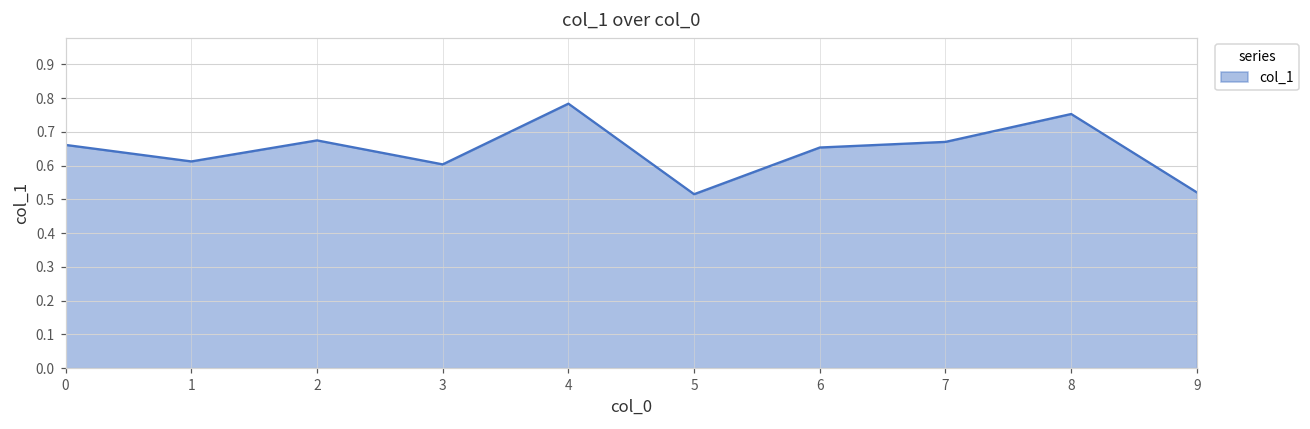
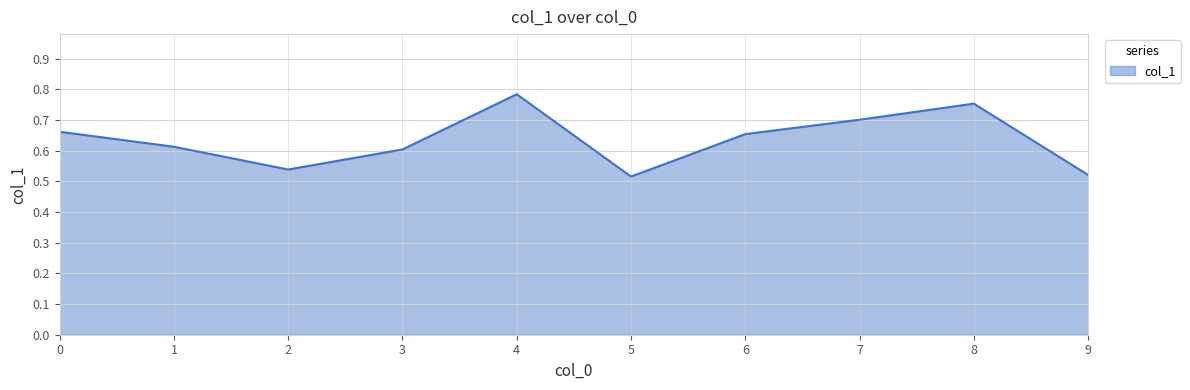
  {
    "0": 0.66,
    "1": 0.61,
-   "2": 0.67,
+   "2": 0.54,
    "3": 0.60,
    "4": 0.78,
    "5": 0.52,
    "6": 0.65,
-   "7": 0.67,
+   "7": 0.70,
    "8": 0.75,
    "9": 0.52
  }
